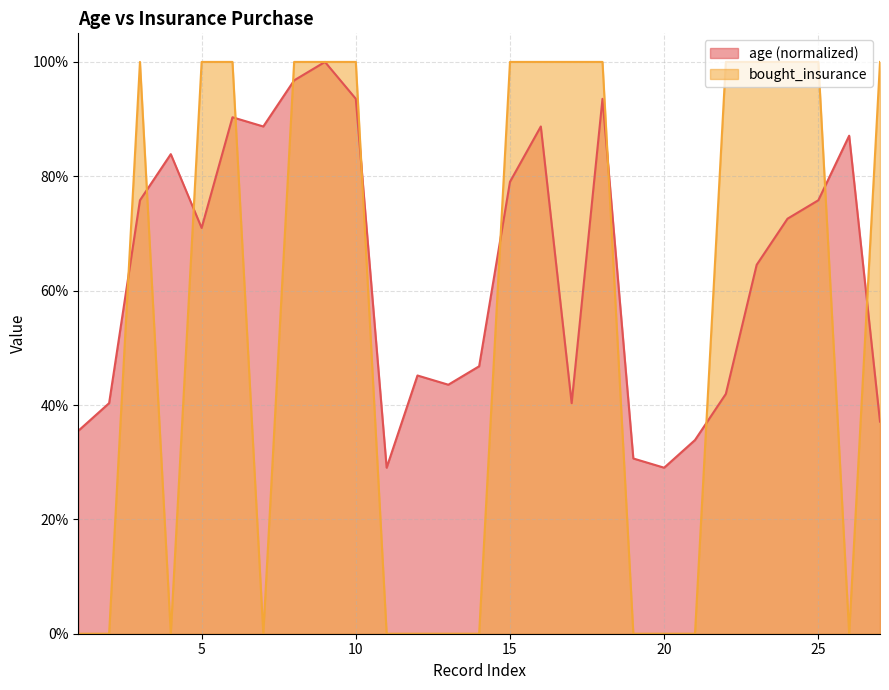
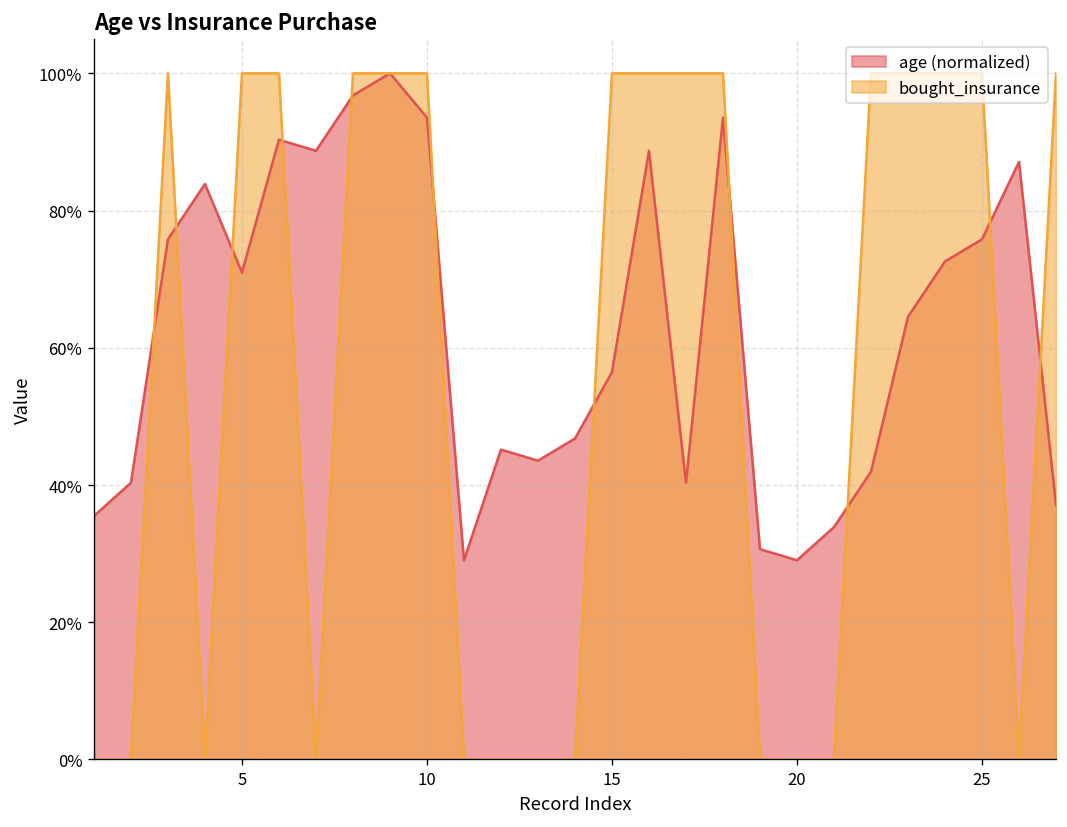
  {
    "age (normalized)": {
      "5": "71%",
      "10": "94%",
-     "15": "79%",
+     "15": "56%",
      "20": "29%",
      "25": "76%"
    },
    "bought_insurance": {
      "5": "100%",
      "10": "100%",
      "15": "100%",
      "20": "0%"
    }
  }
